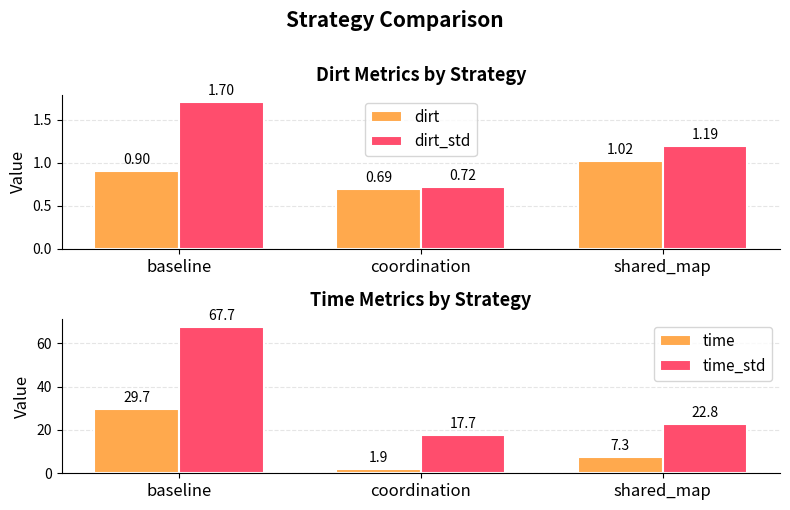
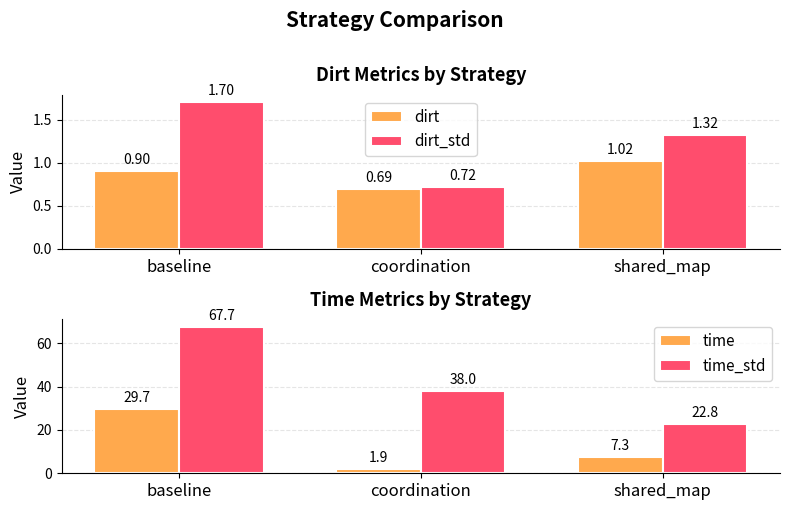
  {
    "Dirt Metrics by Strategy": {
      "dirt": {
        "baseline": 0.90,
        "coordination": 0.69,
        "shared_map": 1.02
      },
      "dirt_std": {
        "baseline": 1.70,
        "coordination": 0.72,
-       "shared_map": 1.19
+       "shared_map": 1.32
      }
    },
    "Time Metrics by Strategy": {
      "time": {
        "baseline": 29.7,
        "coordination": 1.9,
        "shared_map": 7.3
      },
      "time_std": {
        "baseline": 67.7,
-       "coordination": 17.7,
+       "coordination": 38.0,
        "shared_map": 22.8
      }
    }
  }
